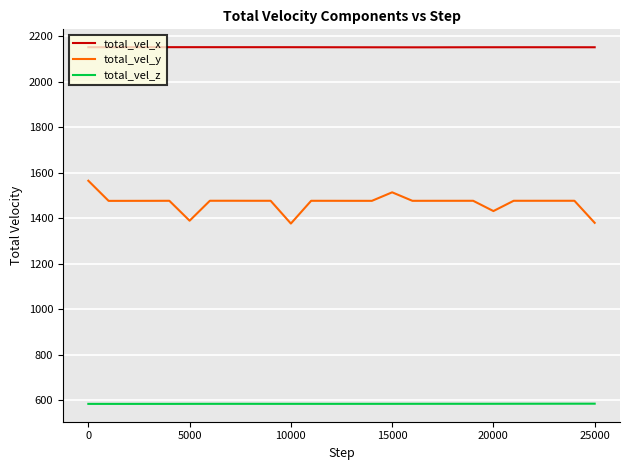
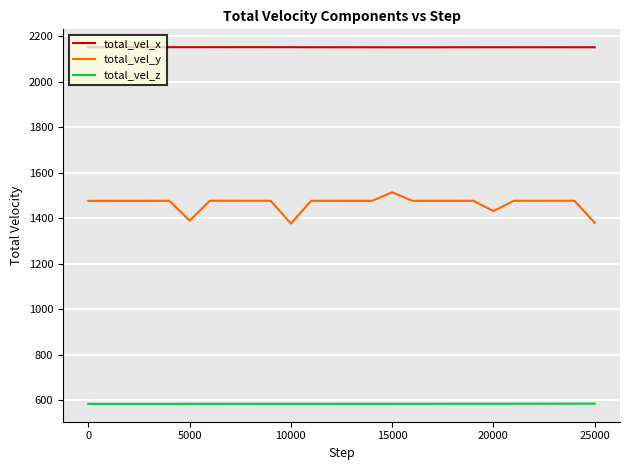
  {
    "total_vel_x": {
      "5000": 2150,
      "10000": 2150,
      "15000": 2150,
      "20000": 2150,
      "25000": 2150
    },
    "total_vel_y": {
-     "0": 1570,
+     "0": 1480,
      "5000": 1390,
      "10000": 1380,
      "15000": 1510,
      "20000": 1430,
      "25000": 1380
    },
    "total_vel_z": {
      "0": 580,
      "5000": 580,
      "10000": 580,
      "15000": 590,
      "20000": 590,
      "25000": 590
    }
  }
